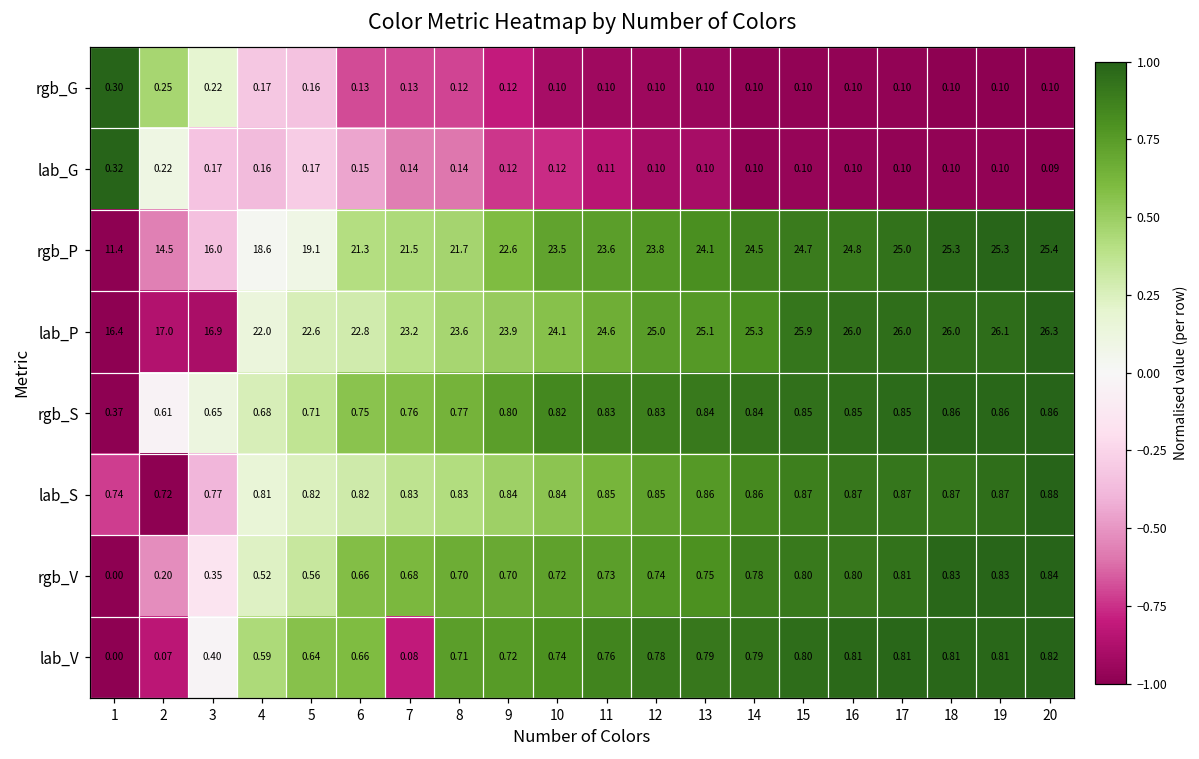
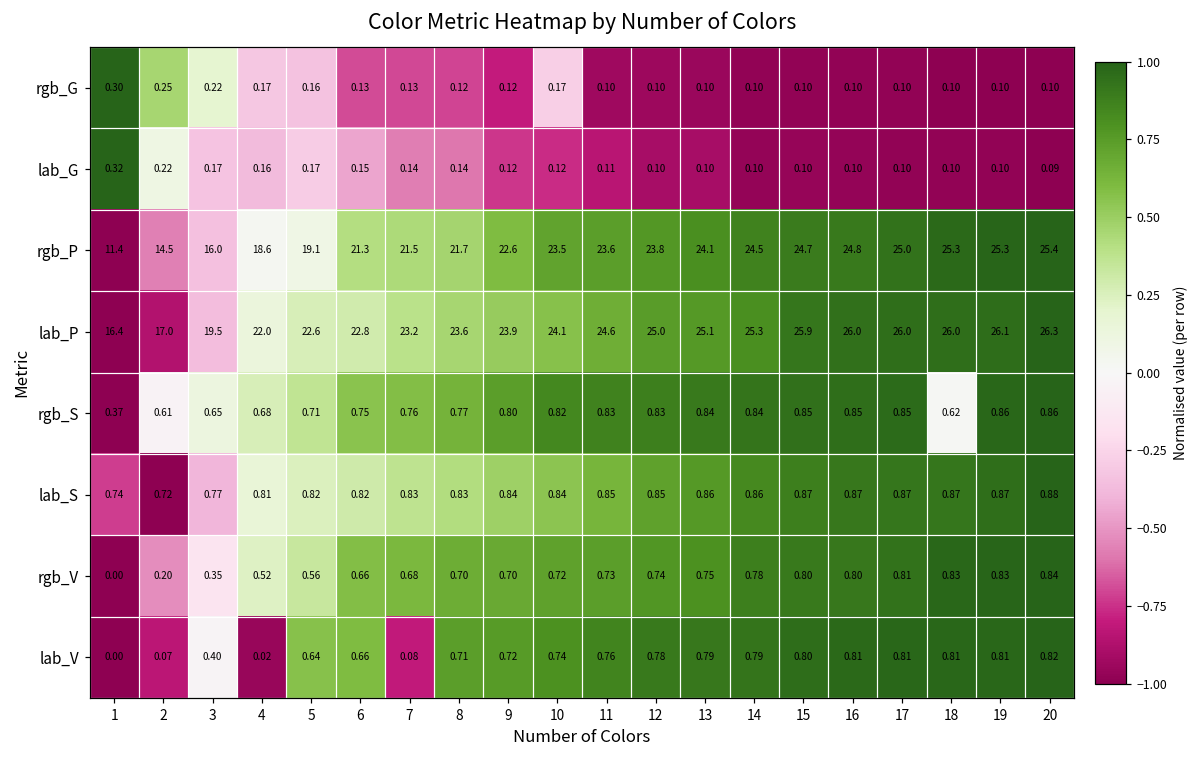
  {
    "rgb_G": {
      "1": 0.30,
      "2": 0.25,
      "3": 0.22,
      "4": 0.17,
      "5": 0.16,
      "6": 0.13,
      "7": 0.13,
      "8": 0.12,
      "9": 0.12,
-     "10": 0.10,
+     "10": 0.17,
      "11": 0.10,
      "12": 0.10,
      "13": 0.10,
      "14": 0.10,
      "15": 0.10,
      "16": 0.10,
      "17": 0.10,
      "18": 0.10,
      "19": 0.10,
      "20": 0.10
    },
    "lab_G": {
      "1": 0.32,
      "2": 0.22,
      "3": 0.17,
      "4": 0.16,
      "5": 0.17,
      "6": 0.15,
      "7": 0.14,
      "8": 0.14,
      "9": 0.12,
      "10": 0.12,
      "11": 0.11,
      "12": 0.10,
      "13": 0.10,
      "14": 0.10,
      "15": 0.10,
      "16": 0.10,
      "17": 0.10,
      "18": 0.10,
      "19": 0.10,
      "20": 0.09
    },
    "rgb_P": {
      "1": 11.4,
      "2": 14.5,
      "3": 16.0,
      "4": 18.6,
      "5": 19.1,
      "6": 21.3,
      "7": 21.5,
      "8": 21.7,
      "9": 22.6,
      "10": 23.5,
      "11": 23.6,
      "12": 23.8,
      "13": 24.1,
      "14": 24.5,
      "15": 24.7,
      "16": 24.8,
      "17": 25.0,
      "18": 25.3,
      "19": 25.3,
      "20": 25.4
    },
    "lab_P": {
      "1": 16.4,
      "2": 17.0,
-     "3": 16.9,
+     "3": 19.5,
      "4": 22.0,
      "5": 22.6,
      "6": 22.8,
      "7": 23.2,
      "8": 23.6,
      "9": 23.9,
      "10": 24.1,
      "11": 24.6,
      "12": 25.0,
      "13": 25.1,
      "14": 25.3,
      "15": 25.9,
      "16": 26.0,
      "17": 26.0,
      "18": 26.0,
      "19": 26.1,
      "20": 26.3
    },
    "rgb_S": {
      "1": 0.37,
      "2": 0.61,
      "3": 0.65,
      "4": 0.68,
      "5": 0.71,
      "6": 0.75,
      "7": 0.76,
      "8": 0.77,
      "9": 0.80,
      "10": 0.82,
      "11": 0.83,
      "12": 0.83,
      "13": 0.84,
      "14": 0.84,
      "15": 0.85,
      "16": 0.85,
      "17": 0.85,
-     "18": 0.86,
+     "18": 0.62,
      "19": 0.86,
      "20": 0.86
    },
    "lab_S": {
      "1": 0.74,
      "2": 0.72,
      "3": 0.77,
      "4": 0.81,
      "5": 0.82,
      "6": 0.82,
      "7": 0.83,
      "8": 0.83,
      "9": 0.84,
      "10": 0.84,
      "11": 0.85,
      "12": 0.85,
      "13": 0.86,
      "14": 0.86,
      "15": 0.87,
      "16": 0.87,
      "17": 0.87,
      "18": 0.87,
      "19": 0.87,
      "20": 0.88
    },
    "rgb_V": {
      "1": 0.00,
      "2": 0.20,
      "3": 0.35,
      "4": 0.52,
      "5": 0.56,
      "6": 0.66,
      "7": 0.68,
      "8": 0.70,
      "9": 0.70,
      "10": 0.72,
      "11": 0.73,
      "12": 0.74,
      "13": 0.75,
      "14": 0.78,
      "15": 0.80,
      "16": 0.80,
      "17": 0.81,
      "18": 0.83,
      "19": 0.83,
      "20": 0.84
    },
    "lab_V": {
      "1": 0.00,
      "2": 0.07,
      "3": 0.40,
-     "4": 0.59,
+     "4": 0.02,
      "5": 0.64,
      "6": 0.66,
      "7": 0.08,
      "8": 0.71,
      "9": 0.72,
      "10": 0.74,
      "11": 0.76,
      "12": 0.78,
      "13": 0.79,
      "14": 0.79,
      "15": 0.80,
      "16": 0.81,
      "17": 0.81,
      "18": 0.81,
      "19": 0.81,
      "20": 0.82
    }
  }
